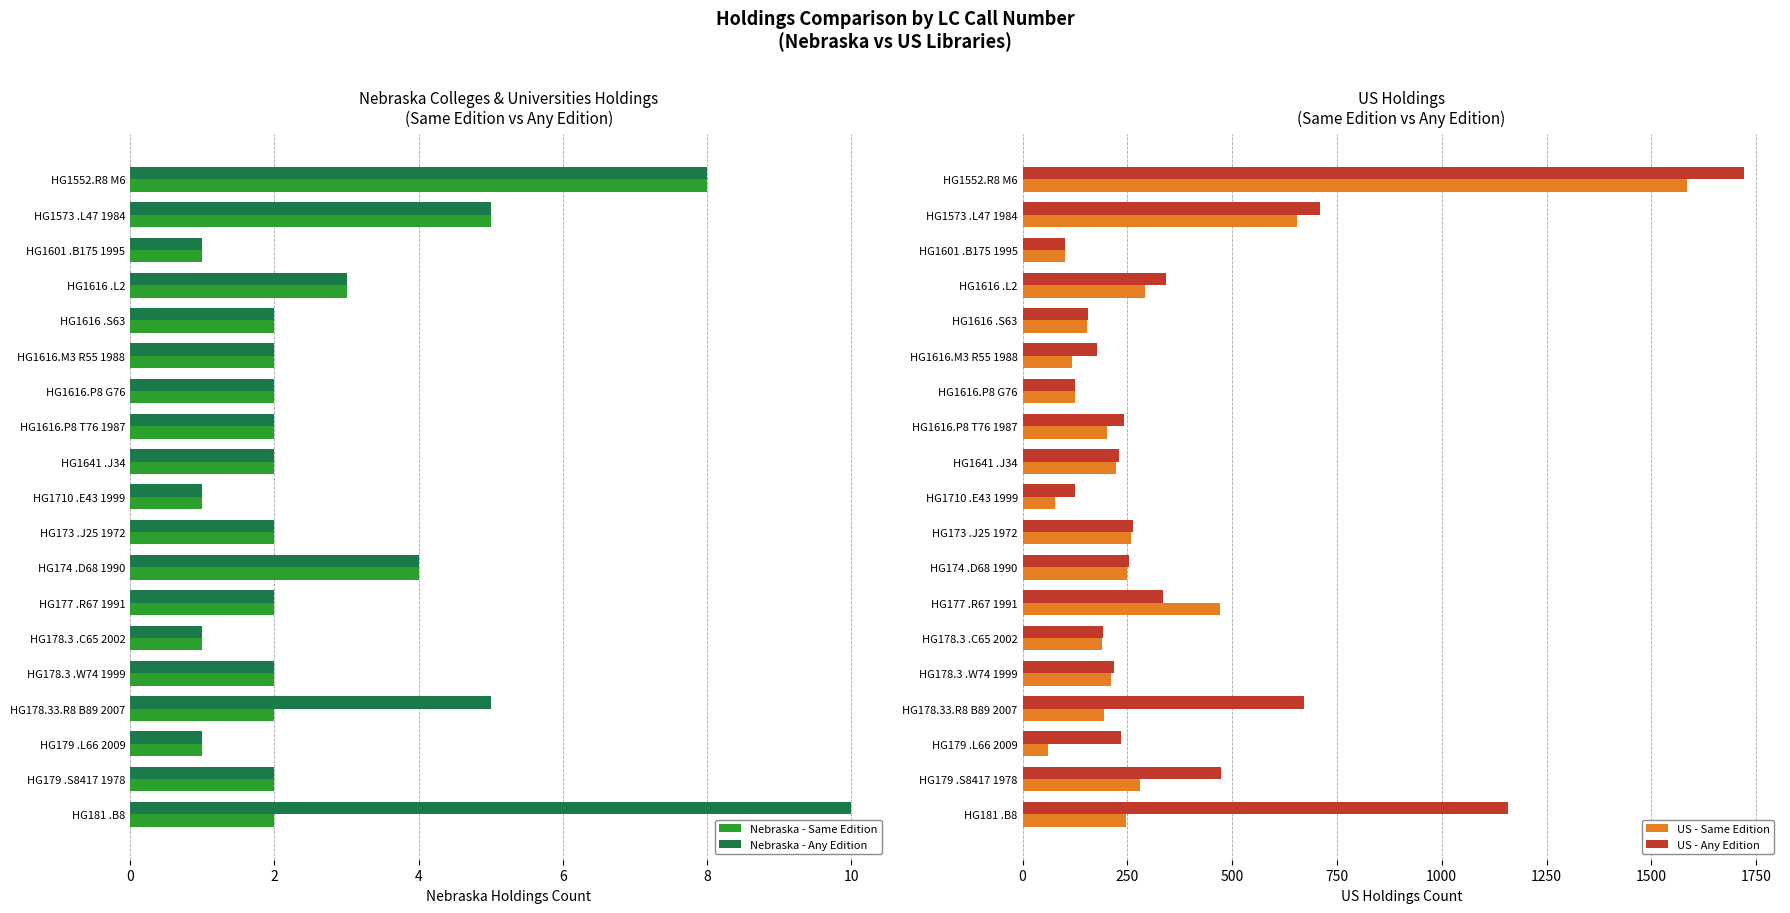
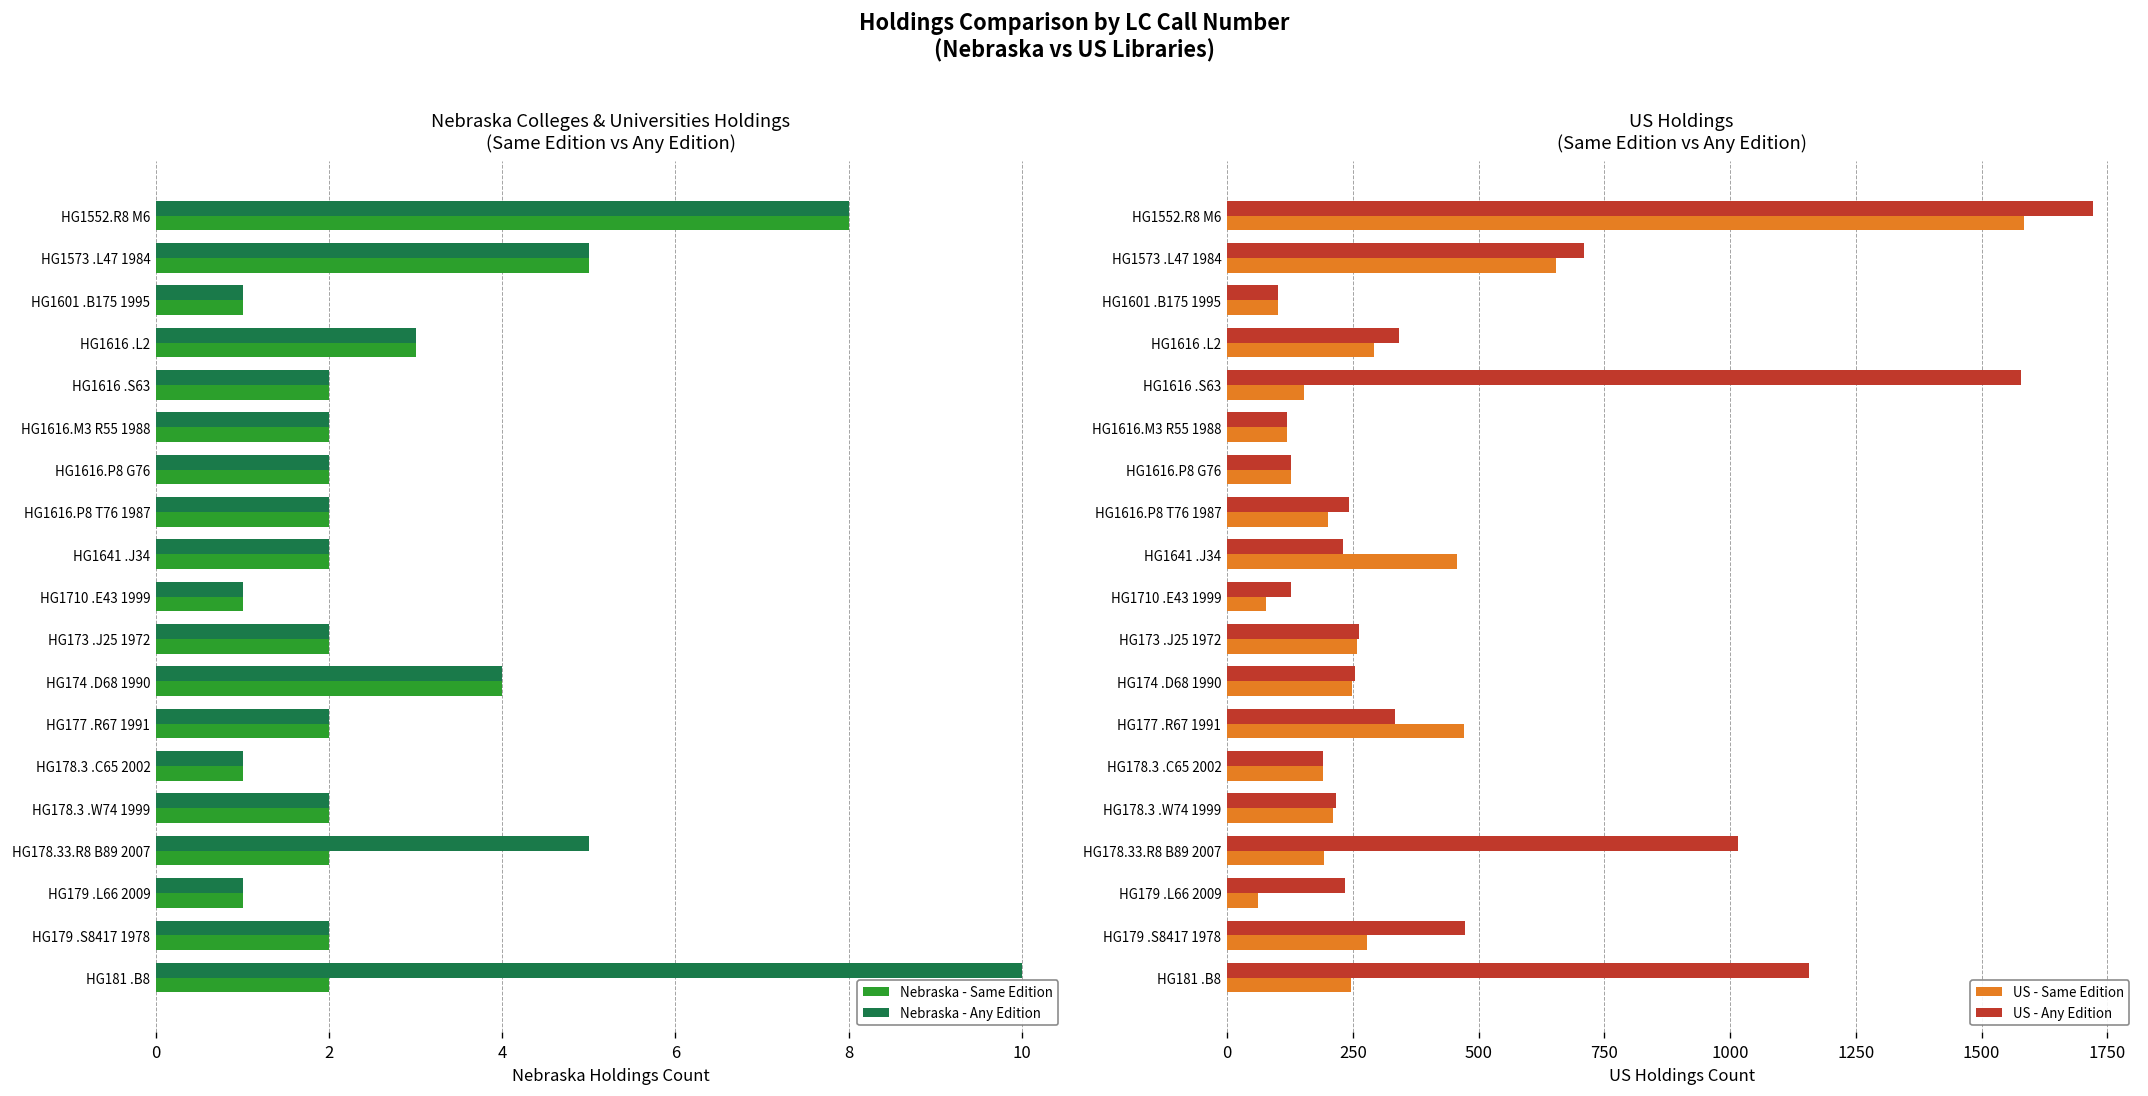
  {
    "US Holdings (Same Edition vs Any Edition)": {
      "US - Same Edition": {
        "HG1552.R8 M6": 1580,
        "HG1573 .L47 1984": 650,
        "HG1601 .B175 1995": 100,
        "HG1616 .L2": 290,
        "HG1616 .S63": 150,
        "HG1616.M3 R55 1988": 120,
        "HG1616.P8 G76": 130,
        "HG1616.P8 T76 1987": 200,
-       "HG1641 .J34": 220,
+       "HG1641 .J34": 460,
        "HG1710 .E43 1999": 80,
        "HG173 .J25 1972": 260,
        "HG174 .D68 1990": 250,
        "HG177 .R67 1991": 470,
        "HG178.3 .C65 2002": 190,
        "HG178.3 .W74 1999": 210,
        "HG178.33.R8 B89 2007": 190,
        "HG179 .L66 2009": 60,
        "HG179 .S8417 1978": 280,
        "HG181 .B8": 250
      },
      "US - Any Edition": {
        "HG1552.R8 M6": 1720,
        "HG1573 .L47 1984": 710,
        "HG1601 .B175 1995": 100,
        "HG1616 .L2": 340,
-       "HG1616 .S63": 160,
-       "HG1616.M3 R55 1988": 180,
+       "HG1616 .S63": 1580,
+       "HG1616.M3 R55 1988": 120,
        "HG1616.P8 G76": 130,
        "HG1616.P8 T76 1987": 240,
        "HG1641 .J34": 230,
        "HG1710 .E43 1999": 130,
        "HG173 .J25 1972": 260,
        "HG174 .D68 1990": 260,
        "HG177 .R67 1991": 330,
        "HG178.3 .C65 2002": 190,
        "HG178.3 .W74 1999": 220,
-       "HG178.33.R8 B89 2007": 670,
+       "HG178.33.R8 B89 2007": 1020,
        "HG179 .L66 2009": 230,
        "HG179 .S8417 1978": 470,
        "HG181 .B8": 1160
      }
    }
  }
